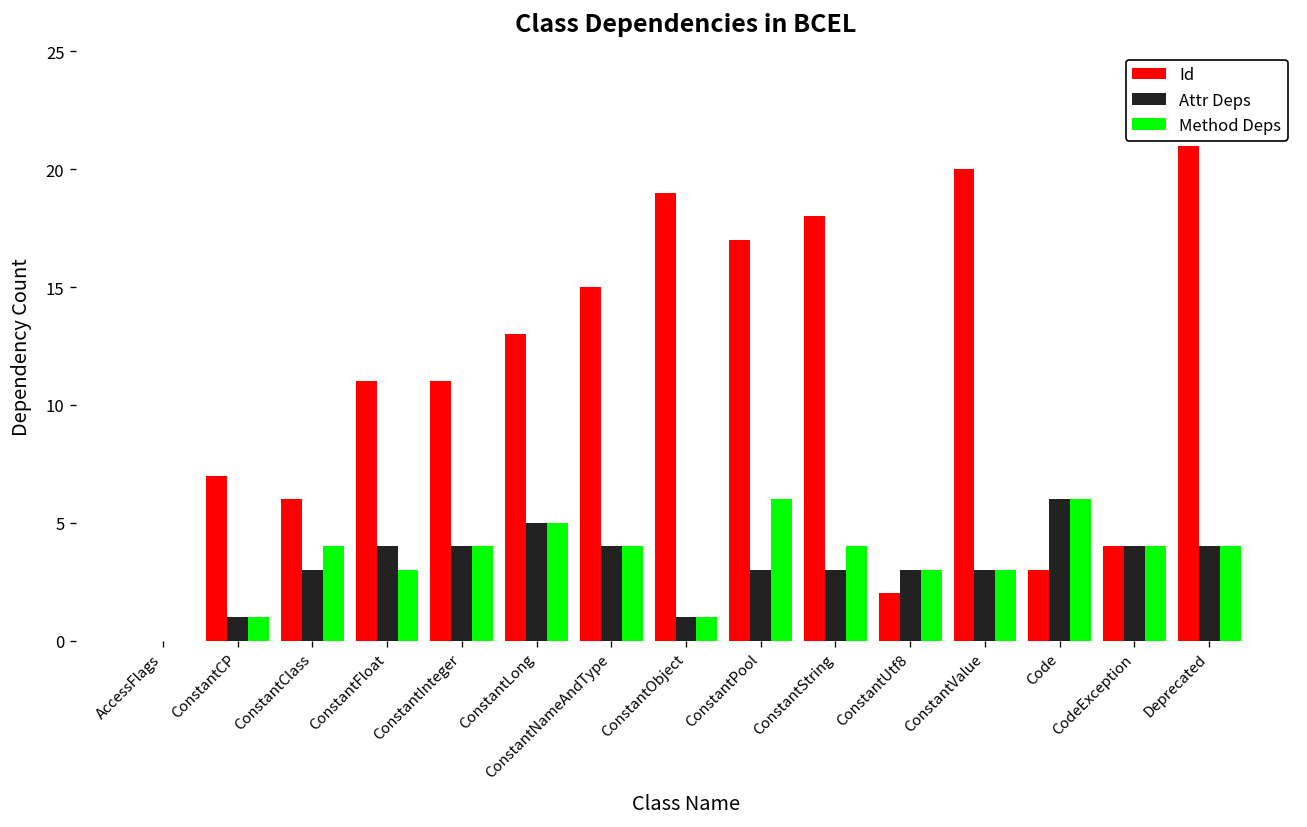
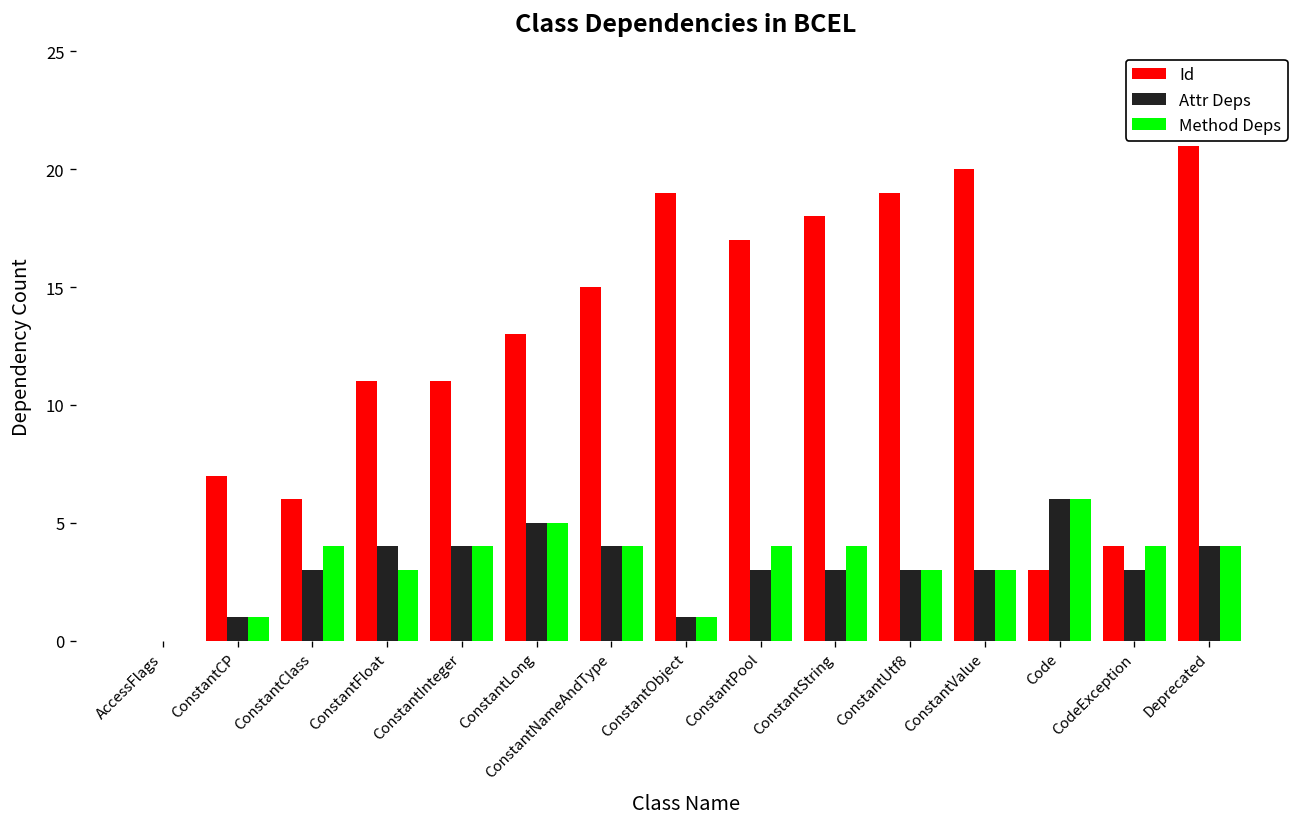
  {
    "Id": {
      "AccessFlags": 0,
      "ConstantCP": 7,
      "ConstantClass": 6,
      "ConstantFloat": 11,
      "ConstantInteger": 11,
      "ConstantLong": 13,
      "ConstantNameAndType": 15,
      "ConstantObject": 19,
      "ConstantPool": 17,
      "ConstantString": 18,
-     "ConstantUtf8": 2,
+     "ConstantUtf8": 19,
      "ConstantValue": 20,
      "Code": 3,
      "CodeException": 4,
      "Deprecated": 21
    },
    "Attr Deps": {
      "AccessFlags": 0,
      "ConstantCP": 1,
      "ConstantClass": 3,
      "ConstantFloat": 4,
      "ConstantInteger": 4,
      "ConstantLong": 5,
      "ConstantNameAndType": 4,
      "ConstantObject": 1,
      "ConstantPool": 3,
      "ConstantString": 3,
      "ConstantUtf8": 3,
      "ConstantValue": 3,
      "Code": 6,
-     "CodeException": 4,
+     "CodeException": 3,
      "Deprecated": 4
    },
    "Method Deps": {
      "AccessFlags": 0,
      "ConstantCP": 1,
      "ConstantClass": 4,
      "ConstantFloat": 3,
      "ConstantInteger": 4,
      "ConstantLong": 5,
      "ConstantNameAndType": 4,
      "ConstantObject": 1,
-     "ConstantPool": 6,
+     "ConstantPool": 4,
      "ConstantString": 4,
      "ConstantUtf8": 3,
      "ConstantValue": 3,
      "Code": 6,
      "CodeException": 4,
      "Deprecated": 4
    }
  }
